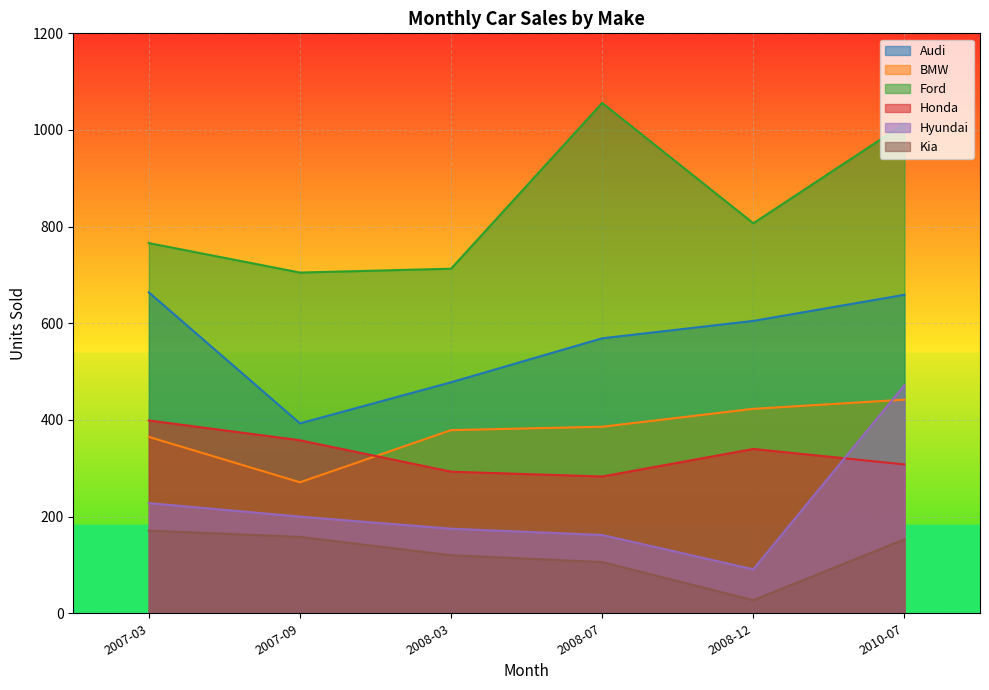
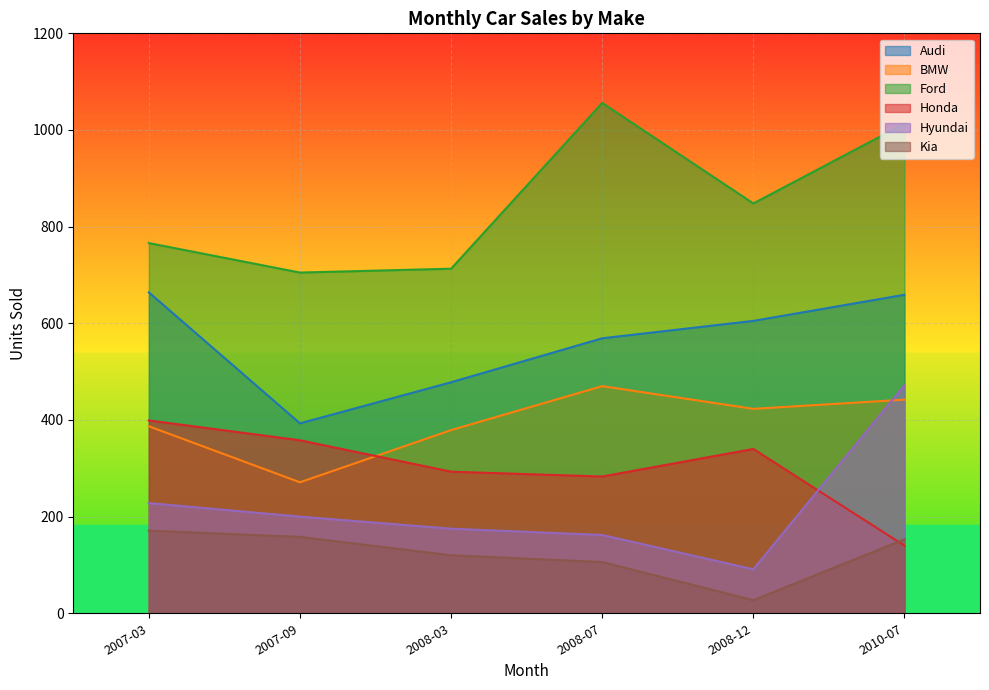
  {
    "Audi": {
      "2007-03": 660,
      "2007-09": 390,
      "2008-03": 480,
      "2008-07": 570,
      "2008-12": 610,
      "2010-07": 660
    },
    "BMW": {
-     "2007-03": 370,
+     "2007-03": 390,
      "2007-09": 270,
      "2008-03": 380,
-     "2008-07": 390,
+     "2008-07": 470,
      "2008-12": 420,
      "2010-07": 440
    },
    "Ford": {
      "2007-03": 770,
      "2007-09": 710,
      "2008-03": 710,
      "2008-07": 1060,
-     "2008-12": 810
+     "2008-12": 850
    },
    "Honda": {
      "2007-03": 400,
      "2007-09": 360,
      "2008-03": 290,
      "2008-07": 280,
      "2008-12": 340,
-     "2010-07": 310
+     "2010-07": 140
    },
    "Hyundai": {
      "2007-03": 230,
      "2007-09": 200,
      "2008-03": 180,
      "2008-07": 160,
      "2008-12": 90,
      "2010-07": 470
    },
    "Kia": {
      "2007-03": 170,
      "2007-09": 160,
      "2008-03": 120,
      "2008-07": 110,
      "2008-12": 30,
      "2010-07": 150
    }
  }
